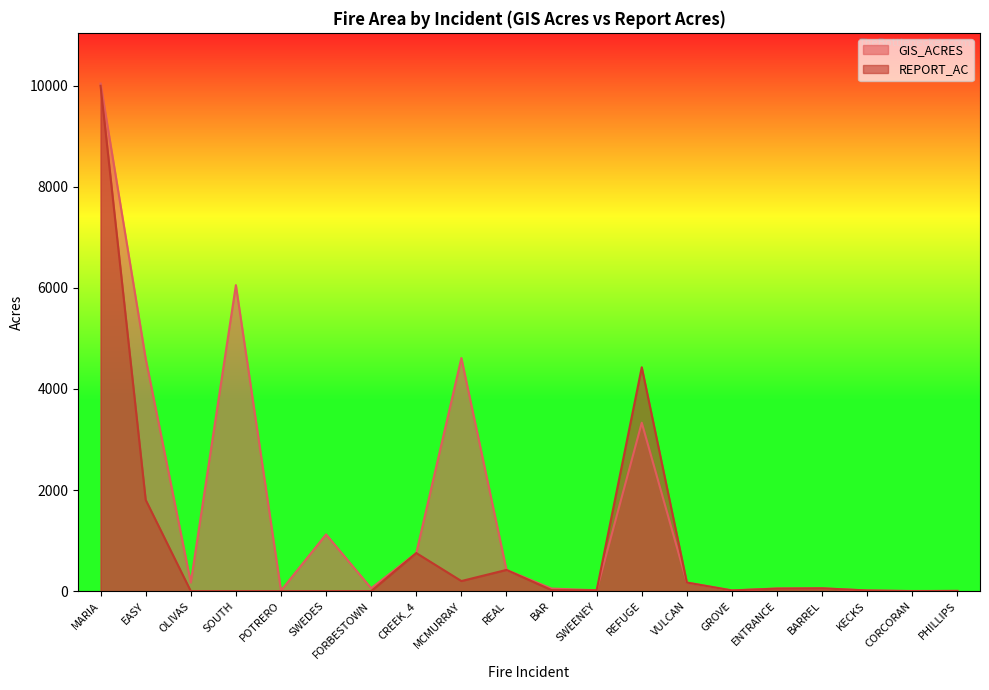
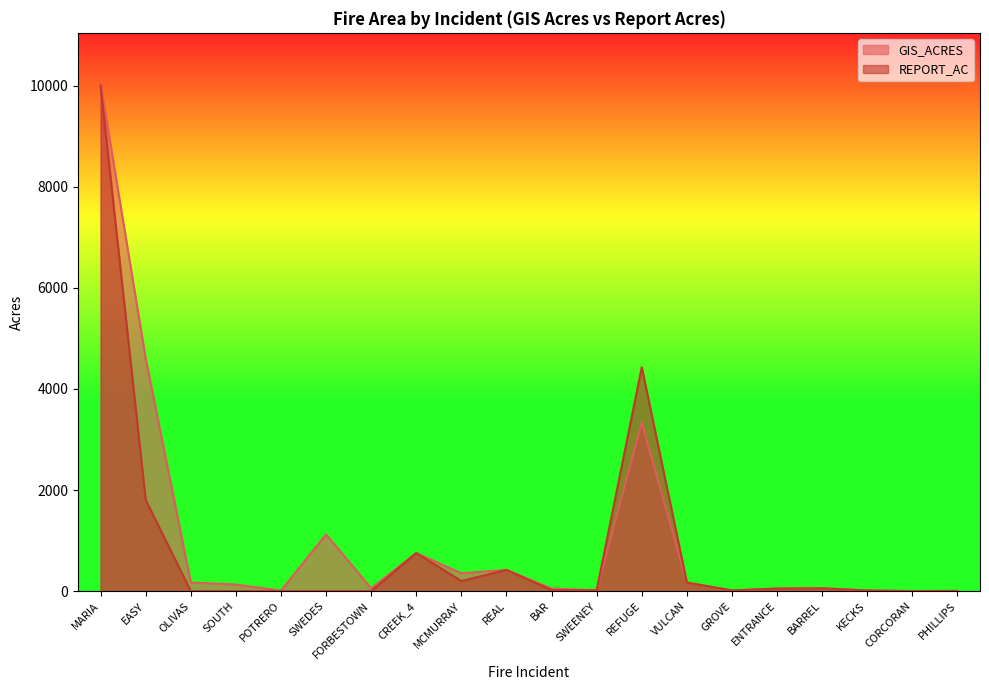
  {
    "GIS_ACRES": {
      "EASY": 4600,
      "OLIVAS": 200,
-     "SOUTH": 6100,
+     "SOUTH": 100,
      "SWEDES": 1100,
      "FORBESTOWN": 100,
-     "MCMURRAY": 4600,
+     "MCMURRAY": 400,
      "REFUGE": 3300
    },
    "REPORT_AC": {
      "EASY": 1800,
      "OLIVAS": 0,
      "SOUTH": 0,
      "SWEDES": 0,
      "FORBESTOWN": 0,
      "MCMURRAY": 200,
      "REFUGE": 4400
    }
  }
